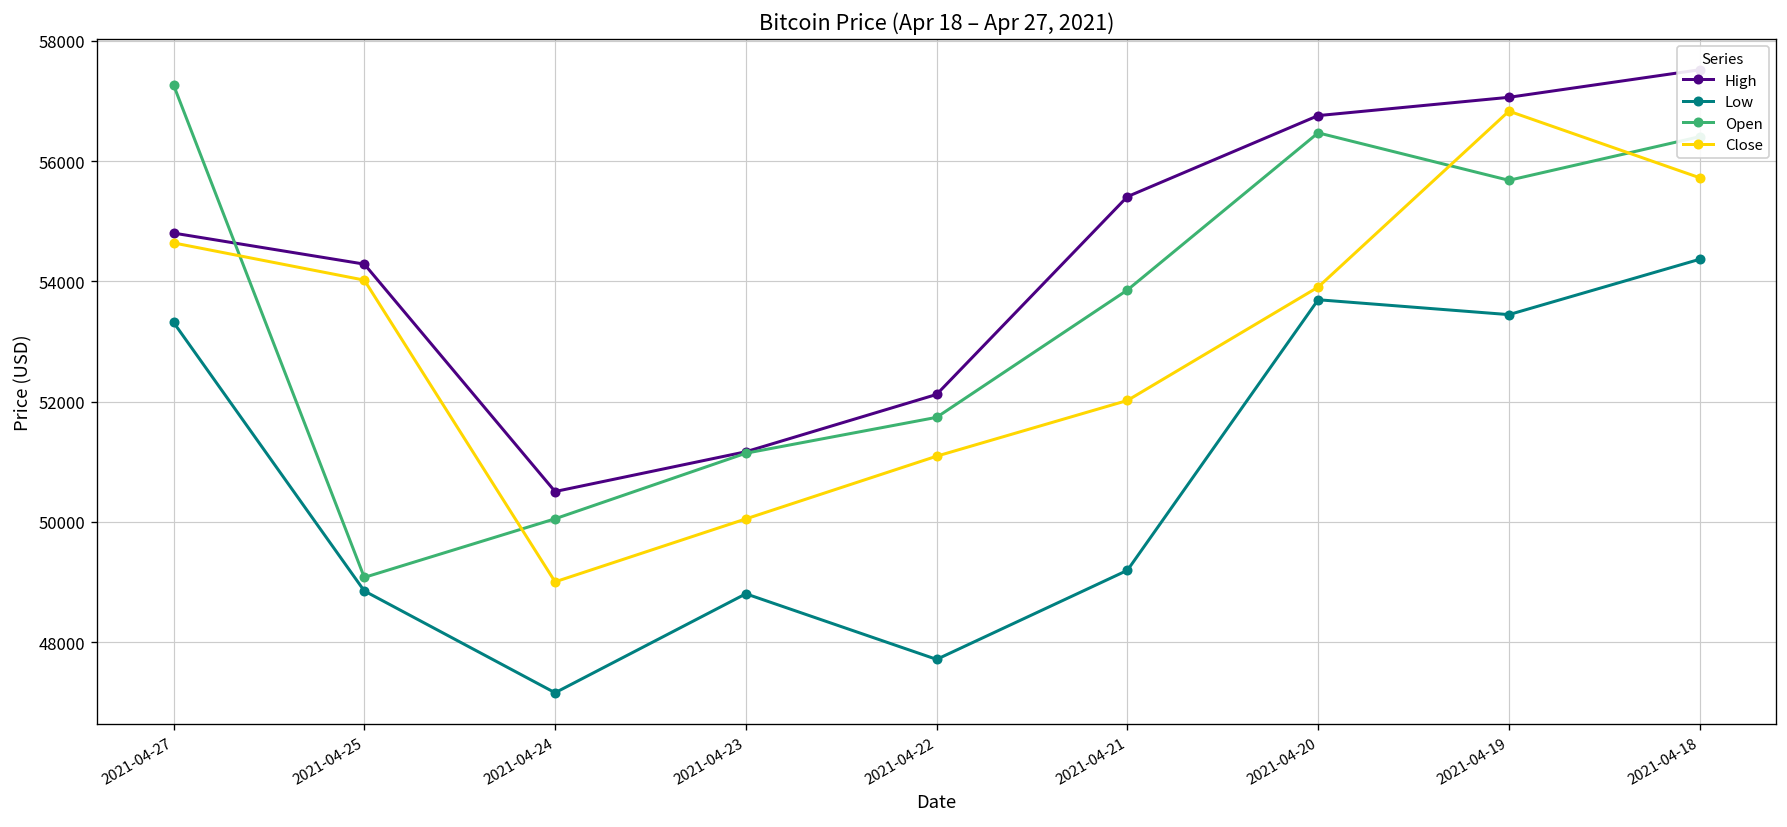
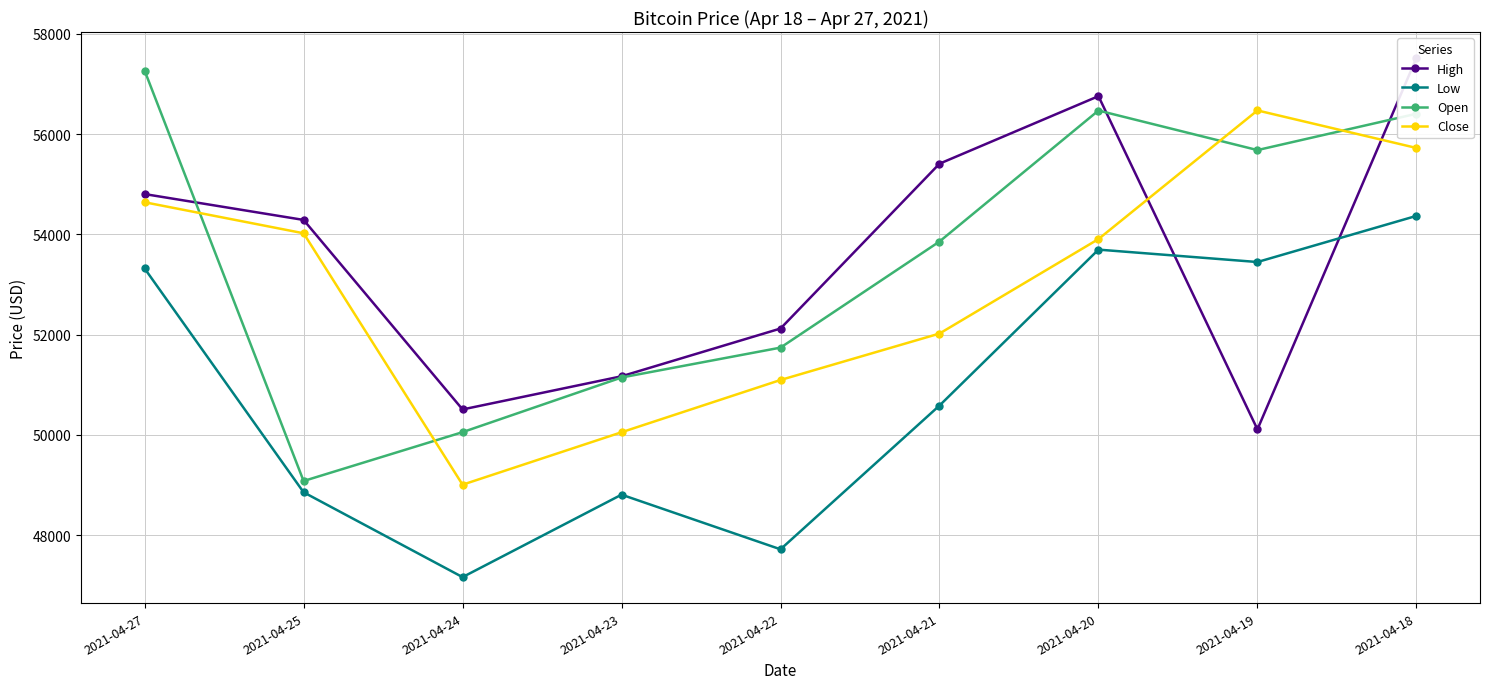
  {
    "High": {
      "2021-04-27": 54800,
      "2021-04-25": 54300,
      "2021-04-24": 50500,
      "2021-04-22": 52100,
      "2021-04-21": 55400,
      "2021-04-20": 56800,
-     "2021-04-19": 57100
+     "2021-04-19": 50100
    },
    "Low": {
      "2021-04-27": 53300,
      "2021-04-25": 48900,
      "2021-04-24": 47200,
      "2021-04-23": 48800,
      "2021-04-22": 47700,
-     "2021-04-21": 49200,
+     "2021-04-21": 50600,
      "2021-04-20": 53700,
      "2021-04-19": 53400,
      "2021-04-18": 54400
    },
    "Open": {
      "2021-04-27": 57300,
      "2021-04-25": 49100,
      "2021-04-24": 50100,
      "2021-04-22": 51700,
      "2021-04-21": 53900,
      "2021-04-20": 56500,
      "2021-04-19": 55700
    },
    "Close": {
      "2021-04-27": 54600,
      "2021-04-25": 54000,
      "2021-04-24": 49000,
      "2021-04-23": 50100,
      "2021-04-22": 51100,
      "2021-04-21": 52000,
      "2021-04-20": 53900,
-     "2021-04-19": 56800,
+     "2021-04-19": 56500,
      "2021-04-18": 55700
    }
  }
